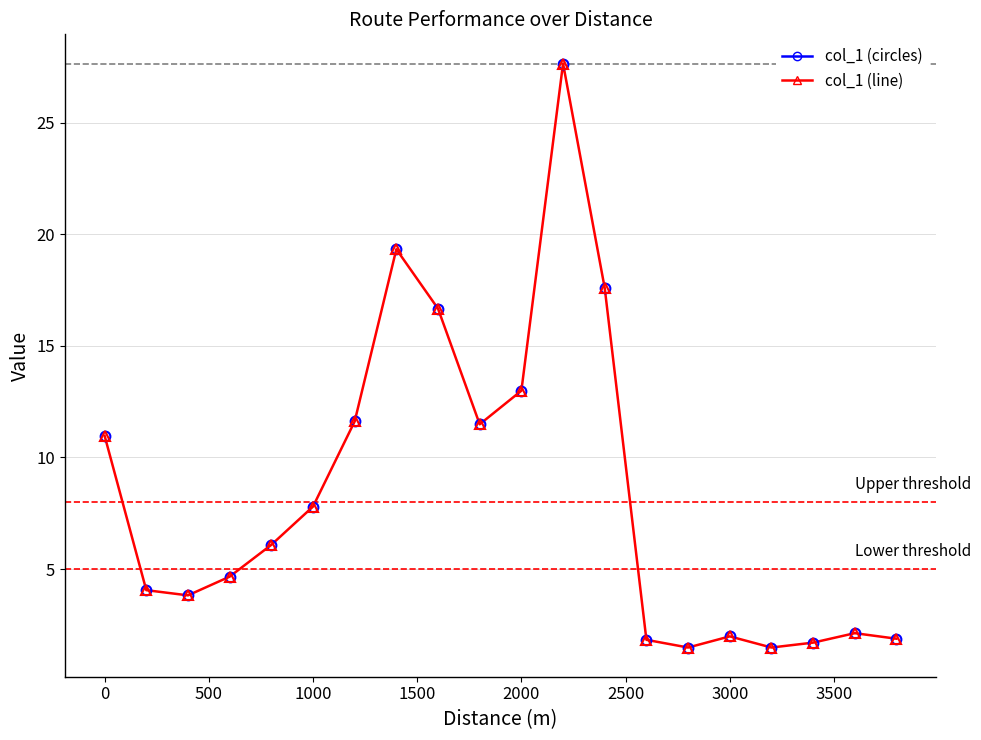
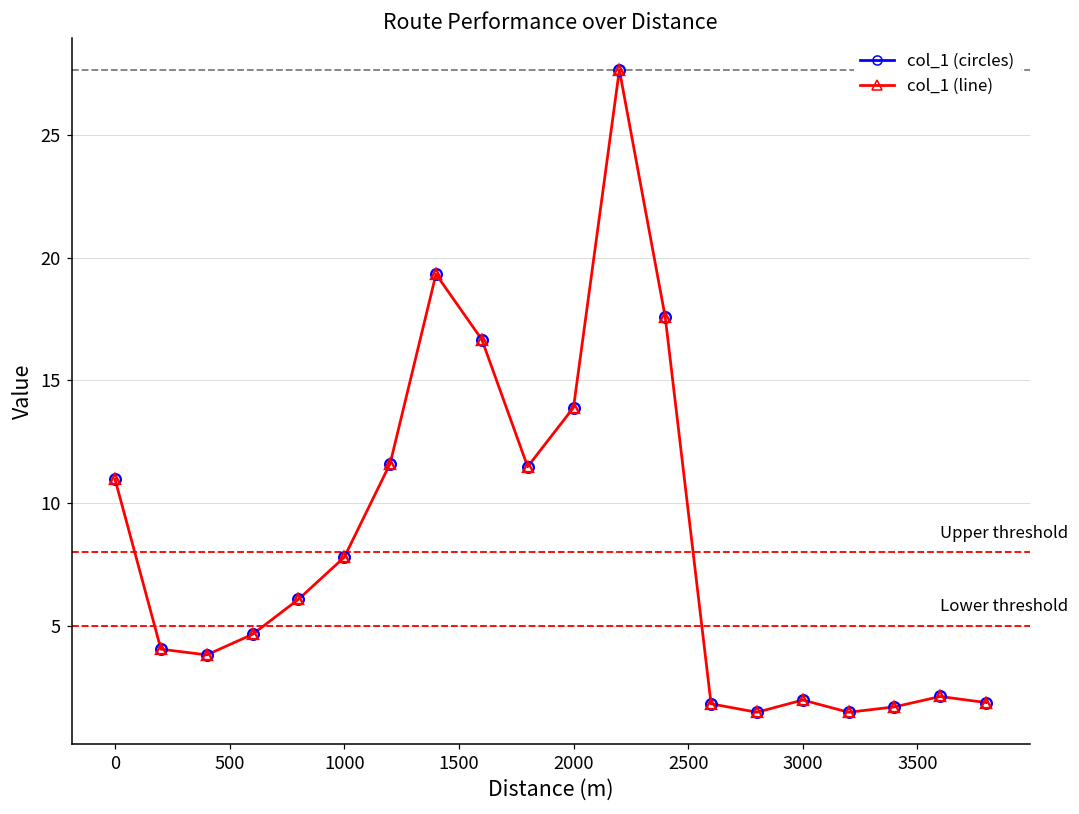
  {
    "0": 11.0,
    "1000": 7.8,
-   "2000": 13.0,
+   "2000": 13.9,
    "3000": 2.0
  }
